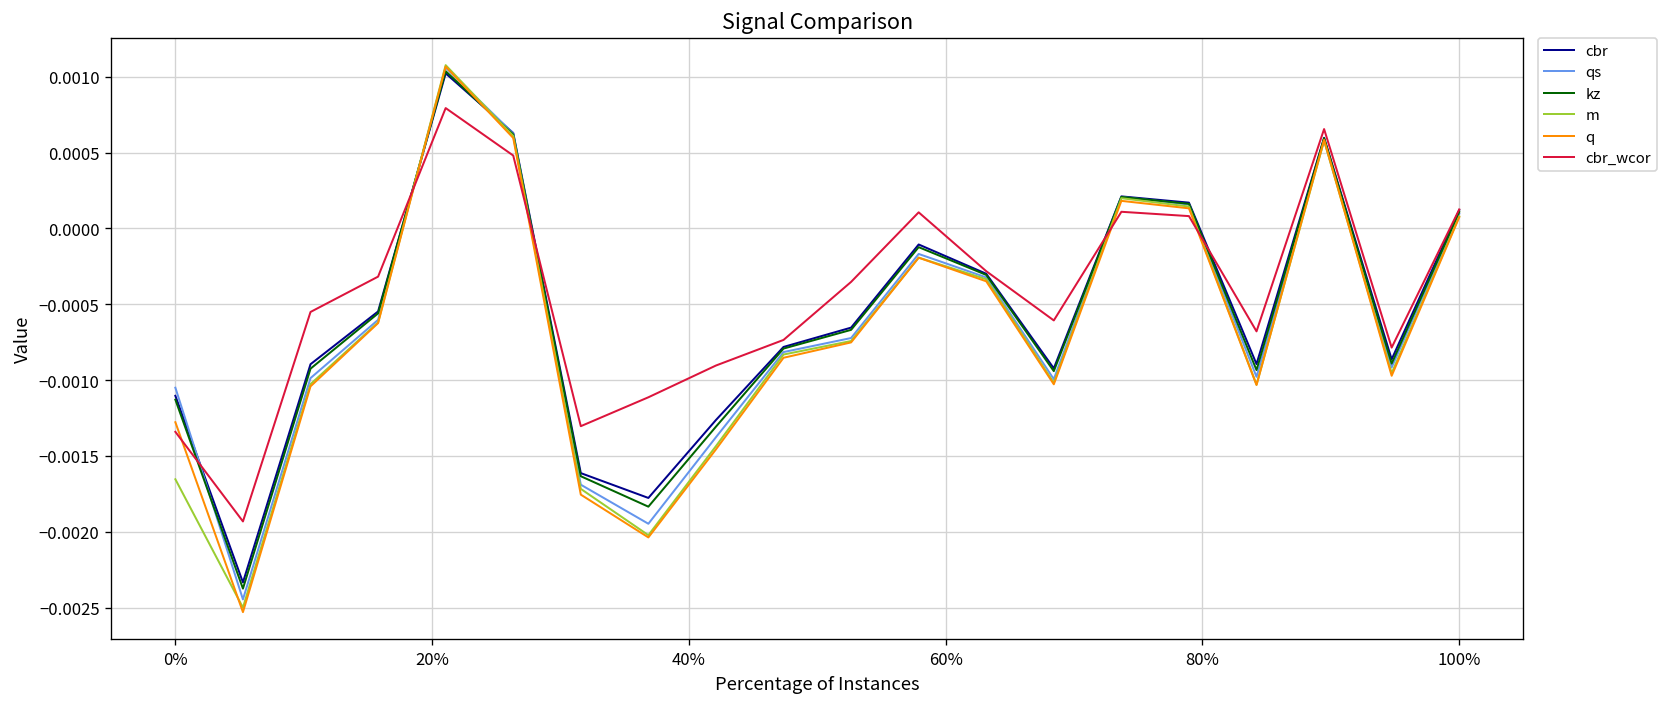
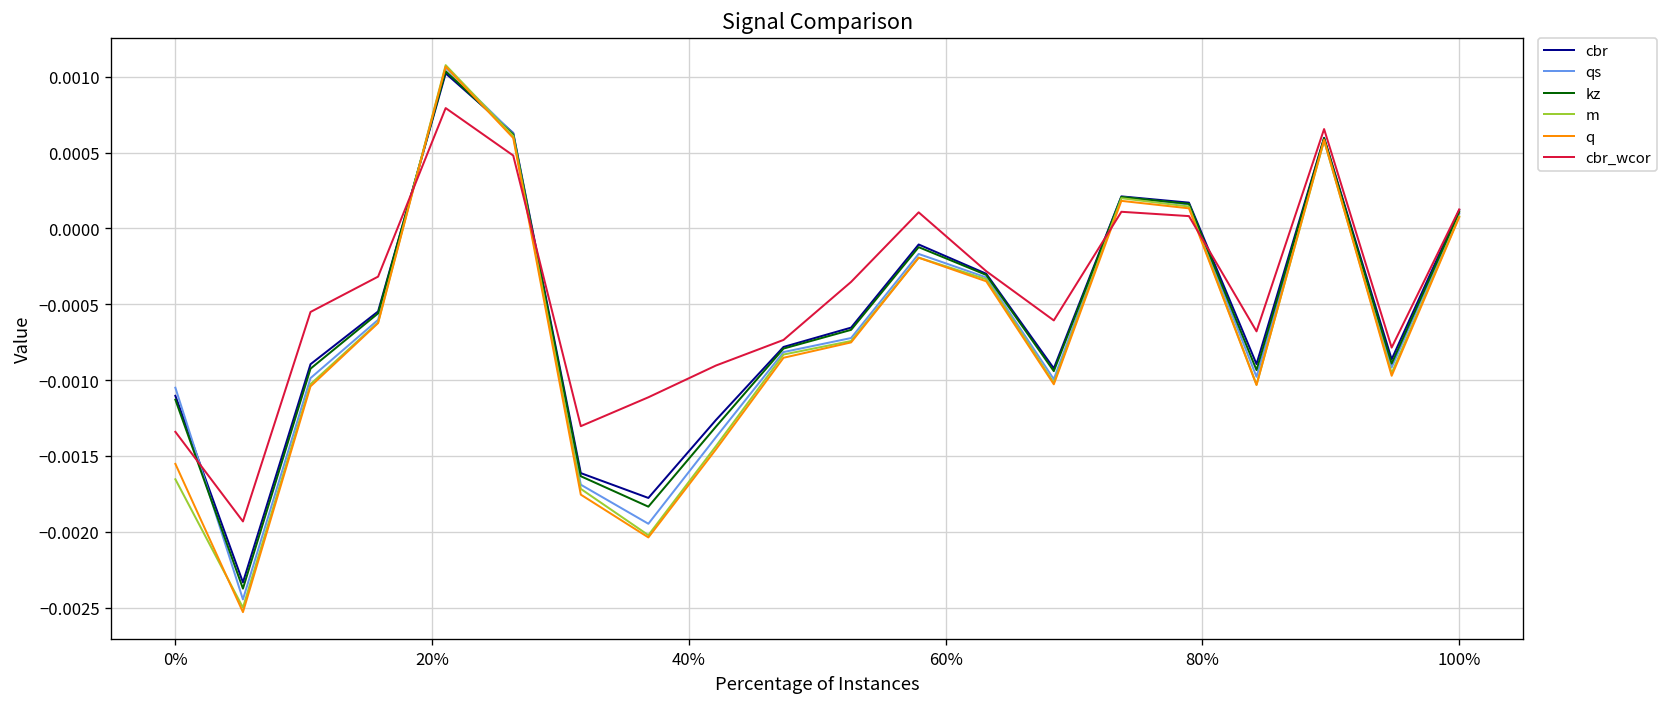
  {
    "cbr": {
      "0%": -0.00110
    },
    "qs": {
      "0%": -0.00105
    },
    "kz": {
      "0%": -0.00113
    },
    "m": {
      "0%": -0.00165
    },
    "q": {
-     "0%": -0.00128
+     "0%": -0.00155
    },
    "cbr_wcor": {
      "0%": -0.00134
    }
  }
